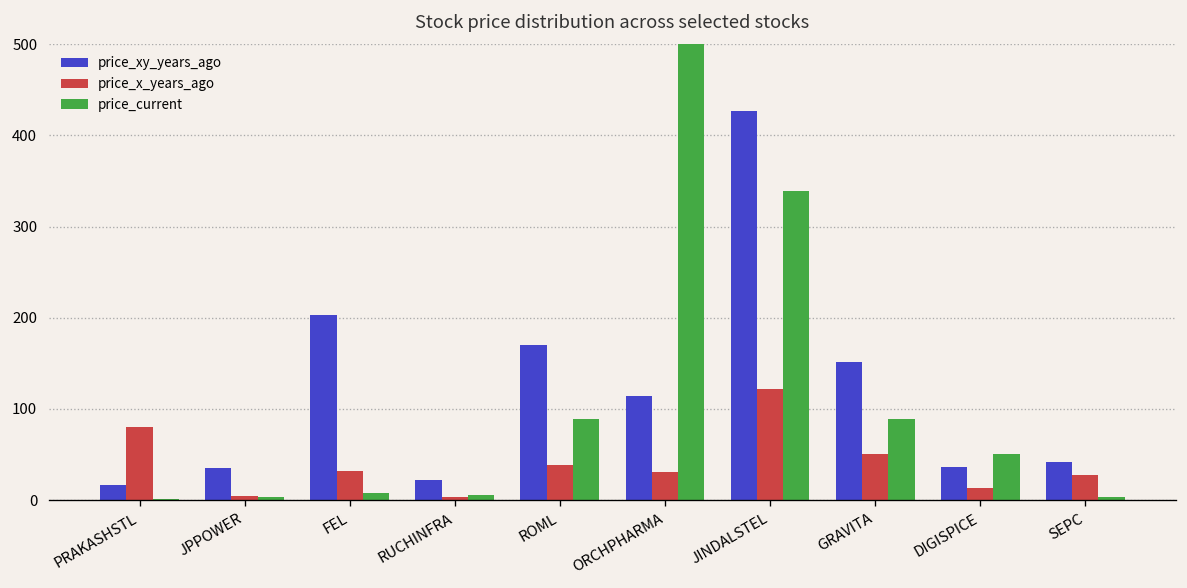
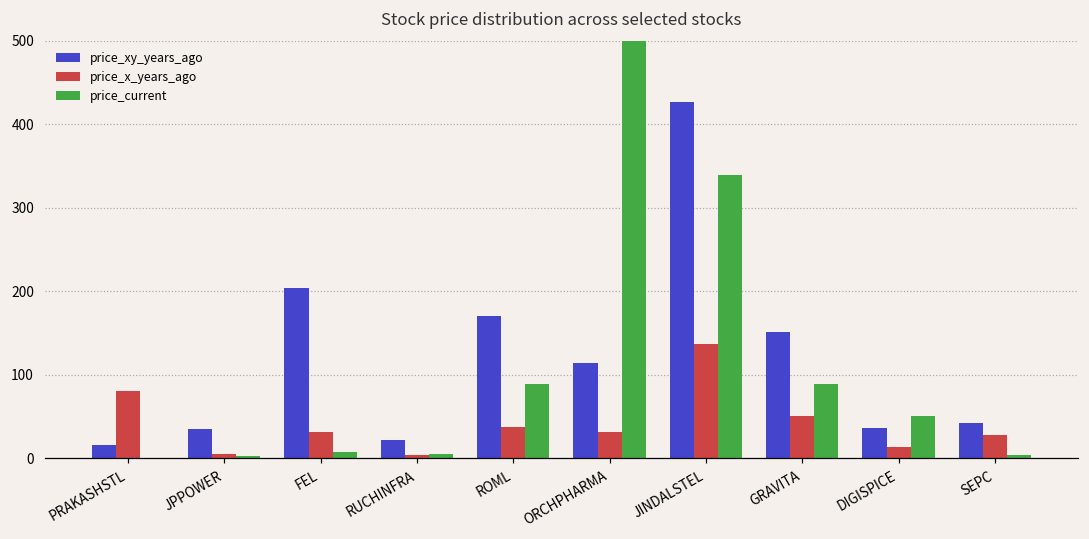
  {
    "price_xy_years_ago": {
      "PRAKASHSTL": 20,
      "JPPOWER": 40,
      "FEL": 200,
      "RUCHINFRA": 20,
      "ROML": 170,
      "ORCHPHARMA": 110,
      "JINDALSTEL": 430,
      "GRAVITA": 150,
      "DIGISPICE": 40,
      "SEPC": 40
    },
    "price_x_years_ago": {
      "PRAKASHSTL": 80,
      "JPPOWER": 10,
      "FEL": 30,
      "RUCHINFRA": 0,
      "ROML": 40,
      "ORCHPHARMA": 30,
-     "JINDALSTEL": 120,
+     "JINDALSTEL": 140,
      "GRAVITA": 50,
      "DIGISPICE": 10,
      "SEPC": 30
    },
    "price_current": {
      "FEL": 10,
      "RUCHINFRA": 10,
      "ROML": 90,
      "JINDALSTEL": 340,
      "GRAVITA": 90,
      "DIGISPICE": 50,
      "SEPC": 0
    }
  }
